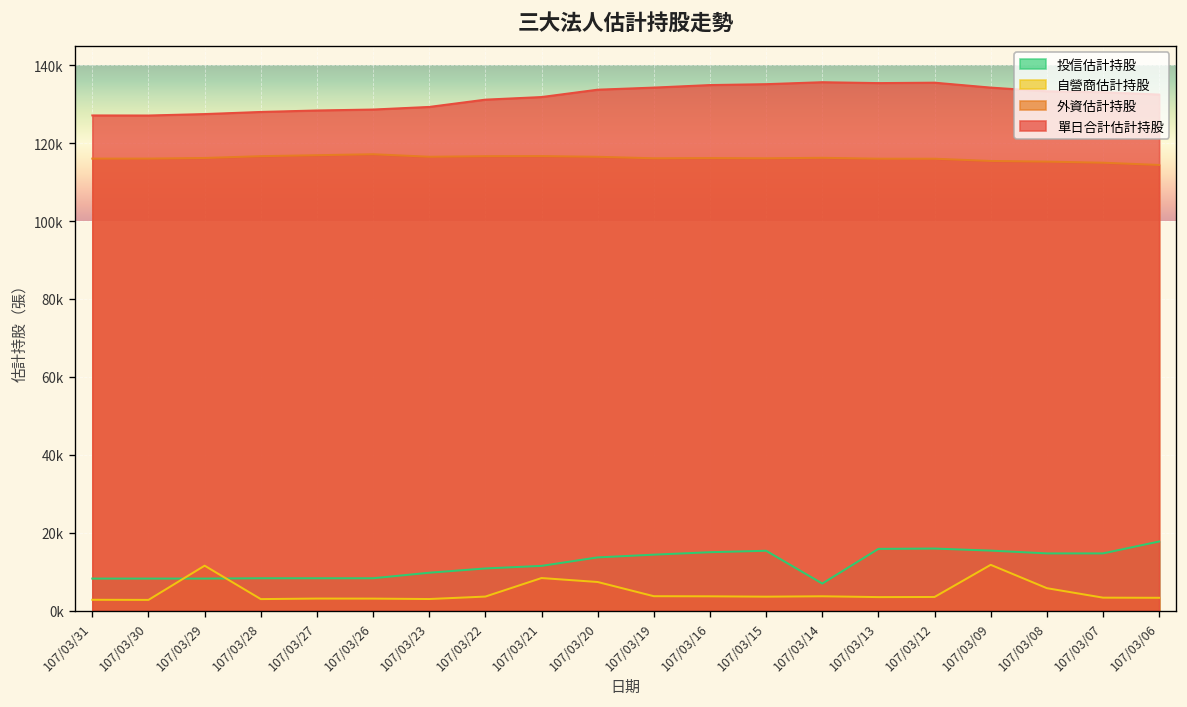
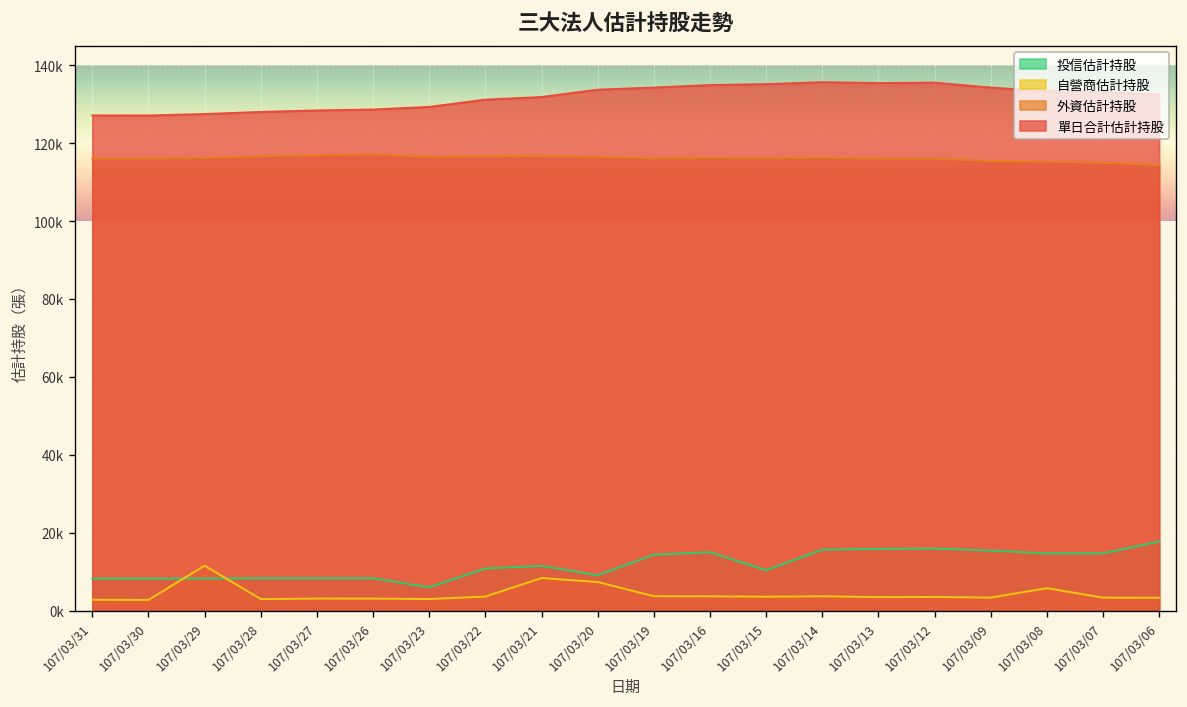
  {
    "投信估計持股": {
      "107/03/31": 8000,
      "107/03/30": 8000,
      "107/03/29": 8000,
      "107/03/28": 8000,
      "107/03/27": 8000,
      "107/03/26": 8000,
-     "107/03/23": 10000,
+     "107/03/23": 6000,
      "107/03/22": 11000,
      "107/03/21": 12000,
-     "107/03/20": 14000,
+     "107/03/20": 9000,
      "107/03/19": 14000,
      "107/03/16": 15000,
-     "107/03/15": 15000,
-     "107/03/14": 7000,
+     "107/03/15": 10000,
+     "107/03/14": 16000,
      "107/03/13": 16000,
      "107/03/12": 16000,
      "107/03/09": 15000,
      "107/03/08": 15000,
      "107/03/07": 15000,
      "107/03/06": 18000
    },
    "自營商估計持股": {
      "107/03/31": 3000,
      "107/03/30": 3000,
      "107/03/29": 12000,
      "107/03/28": 3000,
      "107/03/27": 3000,
      "107/03/26": 3000,
      "107/03/23": 3000,
      "107/03/22": 4000,
      "107/03/21": 8000,
      "107/03/20": 7000,
      "107/03/19": 4000,
      "107/03/16": 4000,
      "107/03/15": 4000,
      "107/03/14": 4000,
      "107/03/13": 4000,
      "107/03/12": 4000,
-     "107/03/09": 12000,
+     "107/03/09": 3000,
      "107/03/08": 6000,
      "107/03/07": 3000,
      "107/03/06": 3000
    }
  }
